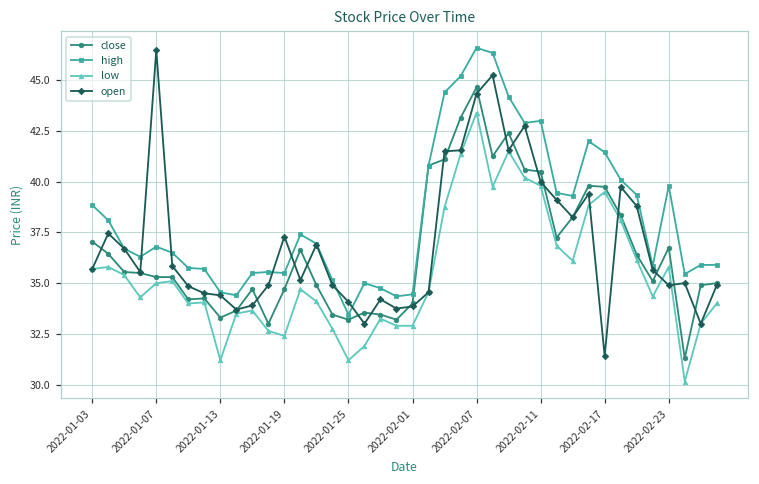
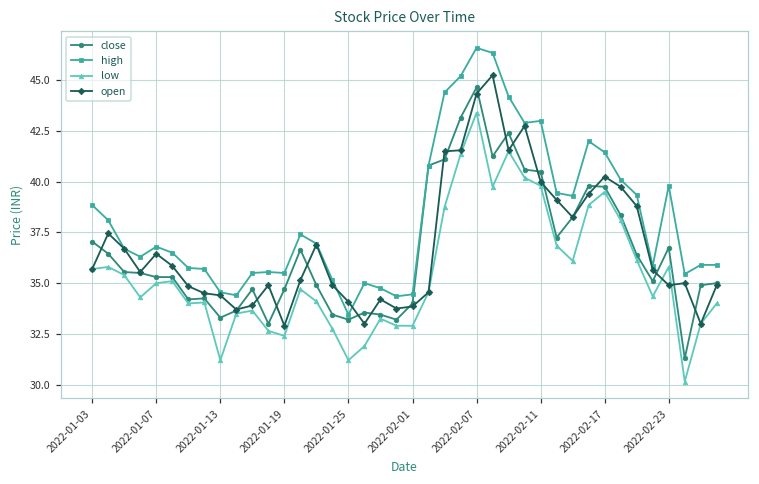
  {
    "open": {
-     "2022-01-07": 46.5,
+     "2022-01-07": 36.5,
      "2022-01-13": 34.4,
-     "2022-01-19": 37.3,
+     "2022-01-19": 32.9,
      "2022-01-25": 34.1,
      "2022-02-01": 33.9,
      "2022-02-07": 44.3,
      "2022-02-11": 40.0,
-     "2022-02-17": 31.4,
+     "2022-02-17": 40.3,
      "2022-02-23": 34.9
    }
  }
